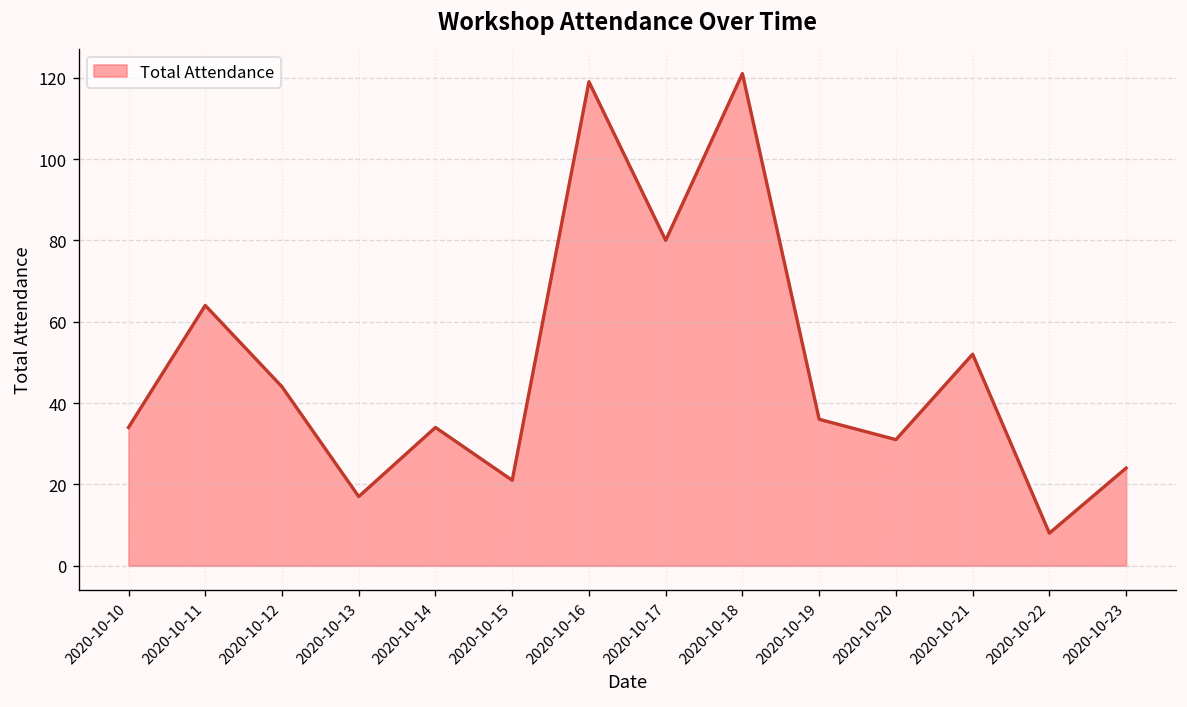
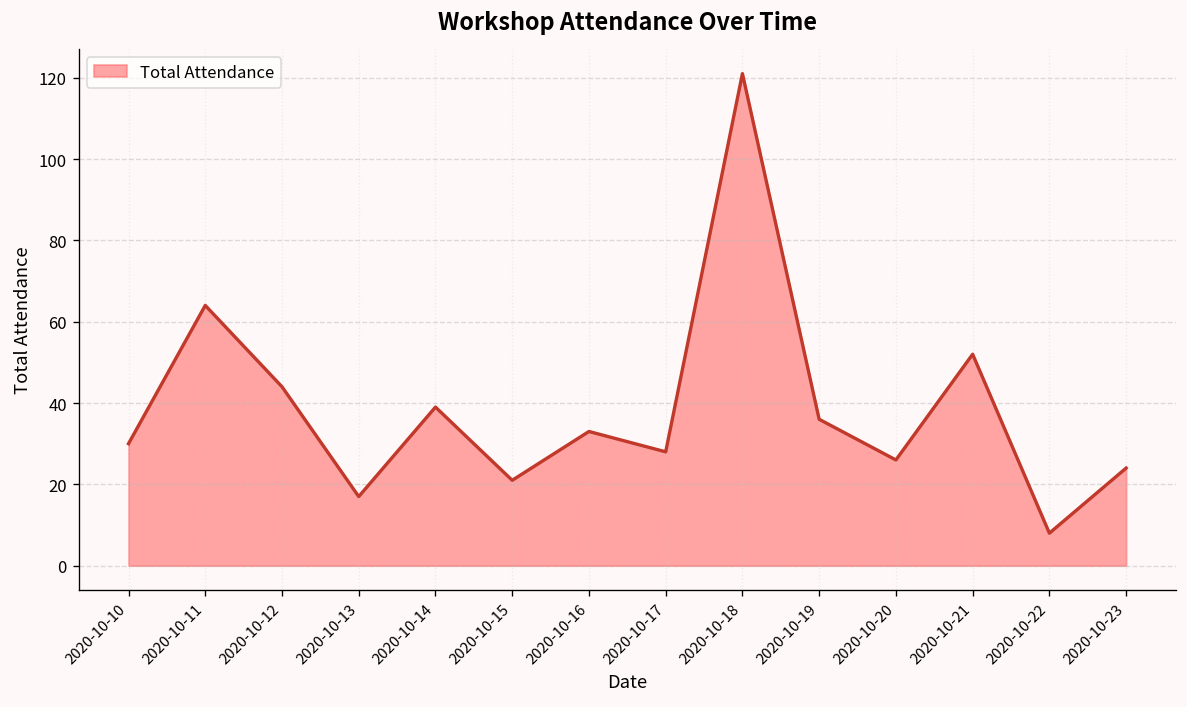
  {
-   "2020-10-10": 34,
+   "2020-10-10": 30,
    "2020-10-11": 64,
    "2020-10-12": 44,
    "2020-10-13": 17,
-   "2020-10-14": 34,
+   "2020-10-14": 39,
    "2020-10-15": 21,
-   "2020-10-16": 119,
-   "2020-10-17": 80,
+   "2020-10-16": 33,
+   "2020-10-17": 28,
    "2020-10-18": 121,
    "2020-10-19": 36,
-   "2020-10-20": 31,
+   "2020-10-20": 26,
    "2020-10-21": 52,
    "2020-10-22": 8,
    "2020-10-23": 24
  }
